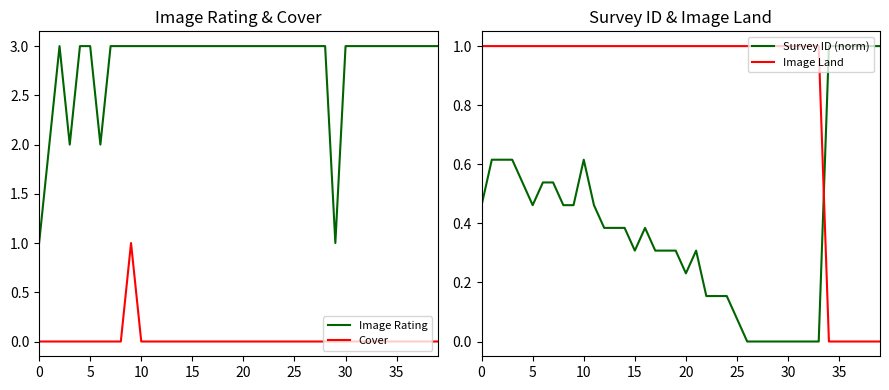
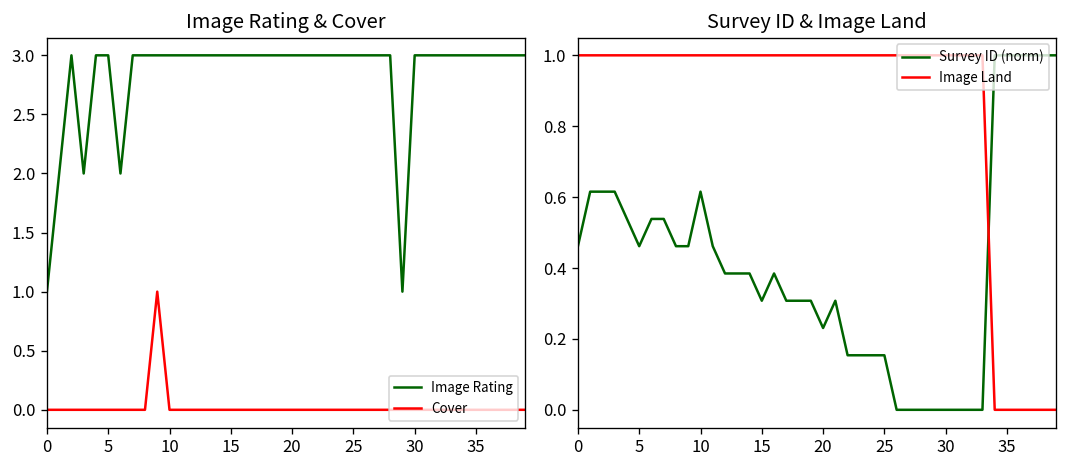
  {
    "Image Rating & Cover": {
      "Image Rating": {
        "0": 1.0,
        "5": 3.0,
        "10": 3.0,
        "15": 3.0,
        "20": 3.0,
        "25": 3.0,
        "30": 3.0,
        "35": 3.0
      },
      "Cover": {
        "0": 0.0,
        "5": 0.0,
        "10": 0.0,
        "15": 0.0,
        "20": 0.0,
        "25": 0.0
      }
    },
    "Survey ID & Image Land": {
      "Survey ID (norm)": {
        "0": 0.46,
        "5": 0.46,
        "10": 0.62,
        "15": 0.31,
        "20": 0.23,
-       "25": 0.08,
+       "25": 0.15,
        "30": 0.00
      },
      "Image Land": {
        "0": 1.00,
        "5": 1.00,
        "10": 1.00,
        "15": 1.00,
        "20": 1.00,
        "25": 1.00,
        "35": 0.00
      }
    }
  }
